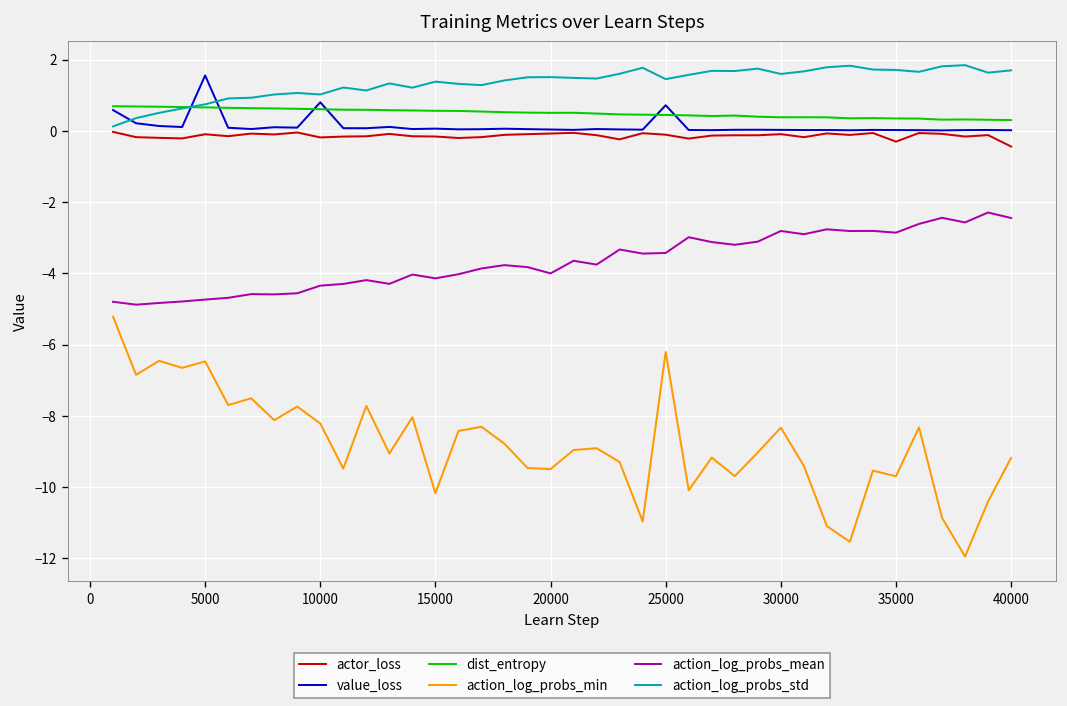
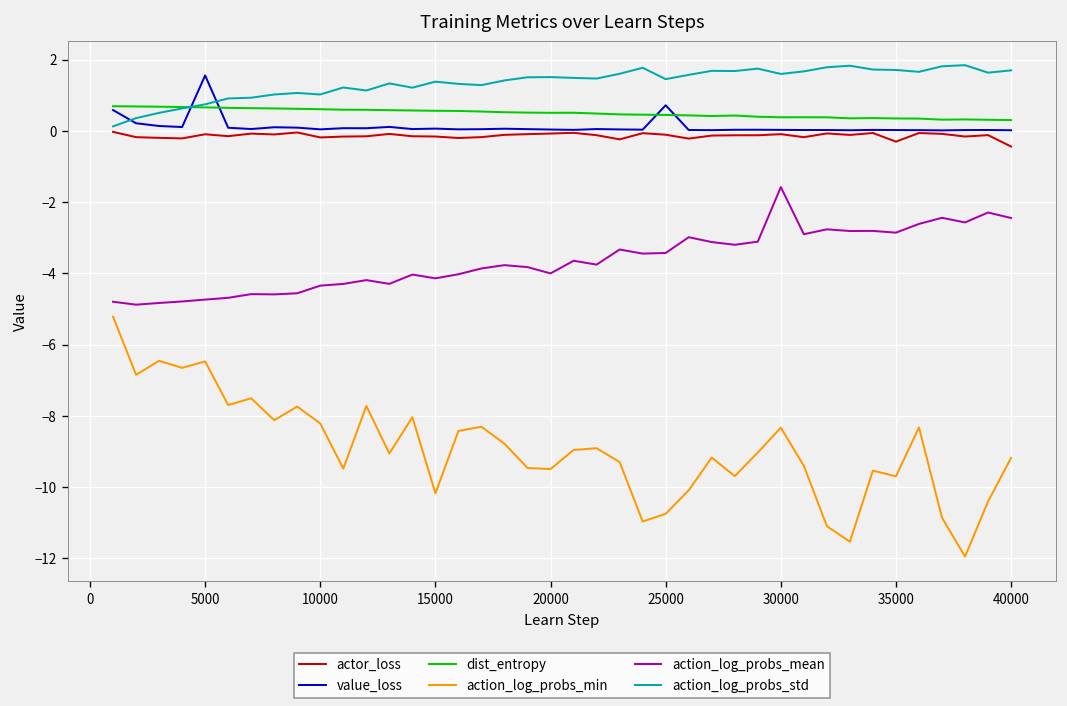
  {
    "actor_loss": {
      "5000": -0.1,
      "10000": -0.2,
      "15000": -0.2,
      "20000": -0.1,
      "25000": -0.1,
      "30000": -0.1,
      "35000": -0.3,
      "40000": -0.4
    },
    "value_loss": {
      "5000": 1.6,
-     "10000": 0.8,
+     "10000": 0.0,
      "15000": 0.1,
      "20000": 0.0,
      "25000": 0.7,
      "30000": 0.0,
      "35000": 0.0,
      "40000": 0.0
    },
    "dist_entropy": {
      "5000": 0.7,
      "10000": 0.6,
      "15000": 0.6,
      "20000": 0.5,
      "25000": 0.4,
      "30000": 0.4,
      "35000": 0.3,
      "40000": 0.3
    },
    "action_log_probs_min": {
      "5000": -6.5,
      "10000": -8.2,
      "15000": -10.2,
      "20000": -9.5,
-     "25000": -6.2,
+     "25000": -10.8,
      "30000": -8.3,
      "35000": -9.7,
      "40000": -9.2
    },
    "action_log_probs_mean": {
      "5000": -4.7,
      "10000": -4.3,
      "15000": -4.1,
      "20000": -4.0,
      "25000": -3.4,
-     "30000": -2.8,
+     "30000": -1.6,
      "35000": -2.9,
      "40000": -2.4
    },
    "action_log_probs_std": {
      "5000": 0.7,
      "10000": 1.0,
      "15000": 1.4,
      "20000": 1.5,
      "25000": 1.5,
      "30000": 1.6,
      "35000": 1.7,
      "40000": 1.7
    }
  }
